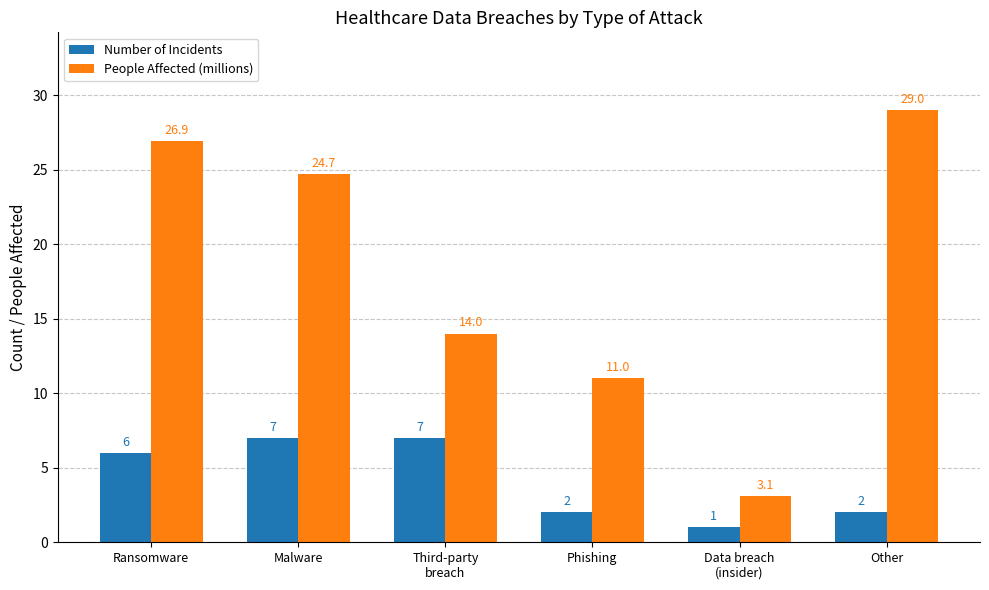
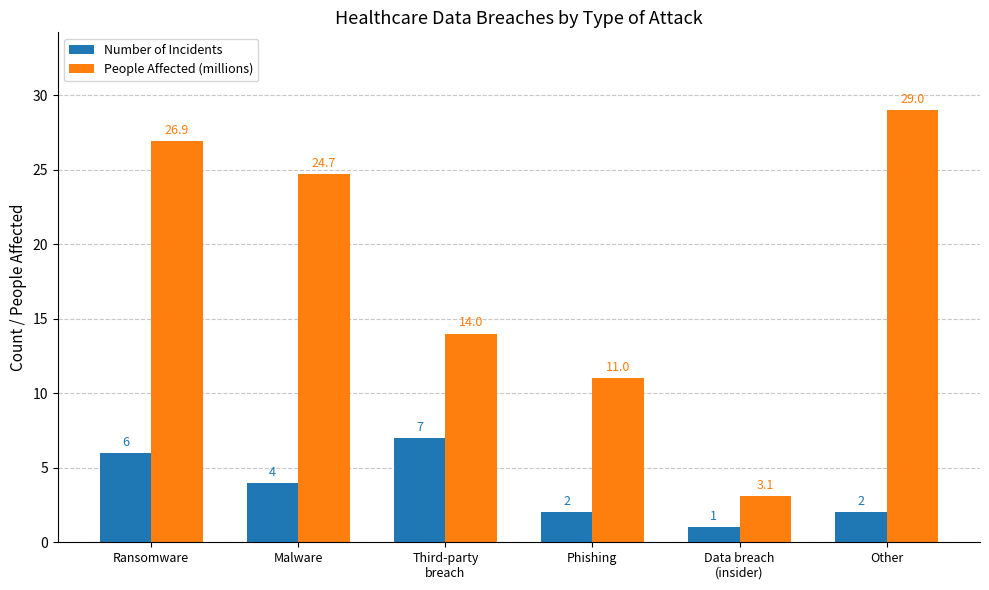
  {
    "Number of Incidents": {
      "Ransomware": 6,
-     "Malware": 7,
+     "Malware": 4,
      "Third-party breach": 7,
      "Phishing": 2,
      "Data breach (insider)": 1,
      "Other": 2
    },
    "People Affected (millions)": {
      "Ransomware": 26.9,
      "Malware": 24.7,
      "Third-party breach": 14.0,
      "Phishing": 11.0,
      "Data breach (insider)": 3.1,
      "Other": 29.0
    }
  }
